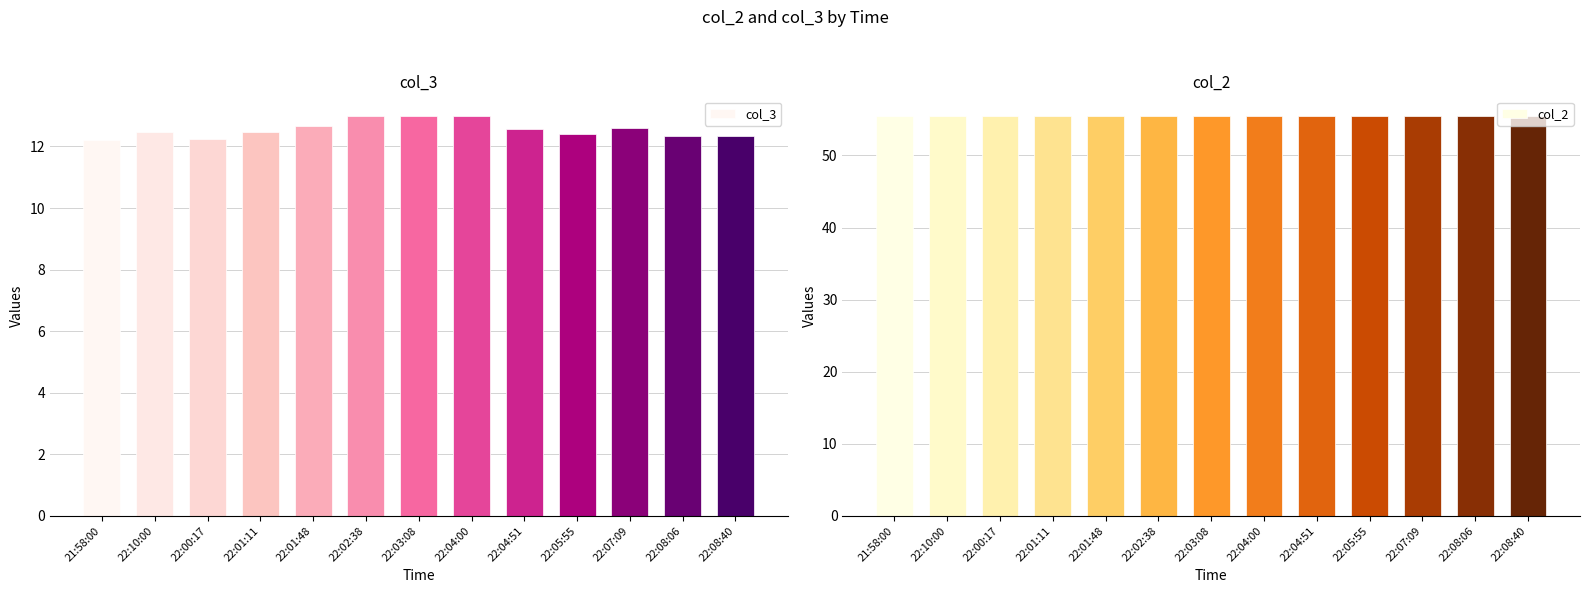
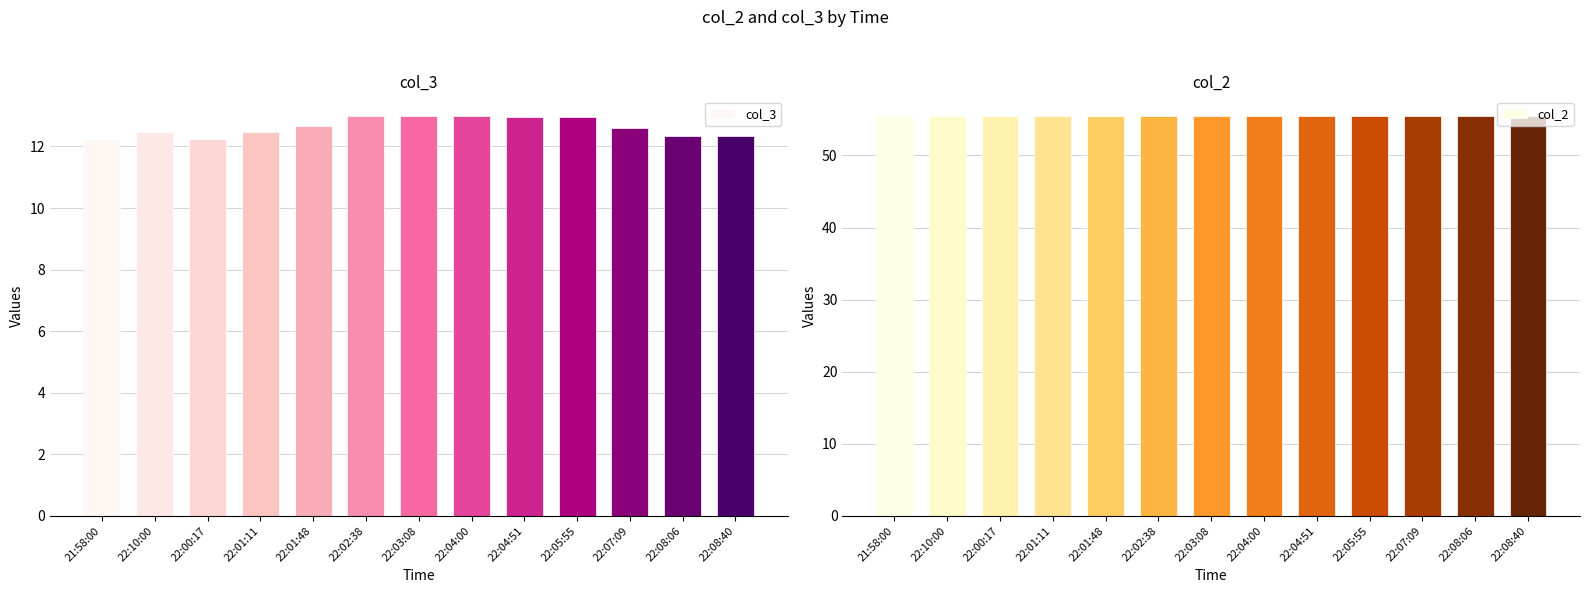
  {
    "col_3": {
      "21:58:00": 12.2,
      "22:10:00": 12.5,
      "22:00:17": 12.2,
      "22:01:11": 12.5,
      "22:01:48": 12.7,
      "22:02:38": 13.0,
      "22:03:08": 13.0,
      "22:04:00": 13.0,
-     "22:04:51": 12.6,
-     "22:05:55": 12.4,
+     "22:04:51": 13.0,
+     "22:05:55": 13.0,
      "22:07:09": 12.6,
      "22:08:06": 12.4,
      "22:08:40": 12.3
    },
    "col_2": {
      "21:58:00": 55,
      "22:10:00": 55,
      "22:00:17": 55,
      "22:01:11": 55,
      "22:01:48": 55,
      "22:02:38": 55,
      "22:03:08": 55,
      "22:04:00": 55,
      "22:04:51": 55,
      "22:05:55": 55,
      "22:07:09": 55,
      "22:08:06": 55
    }
  }
